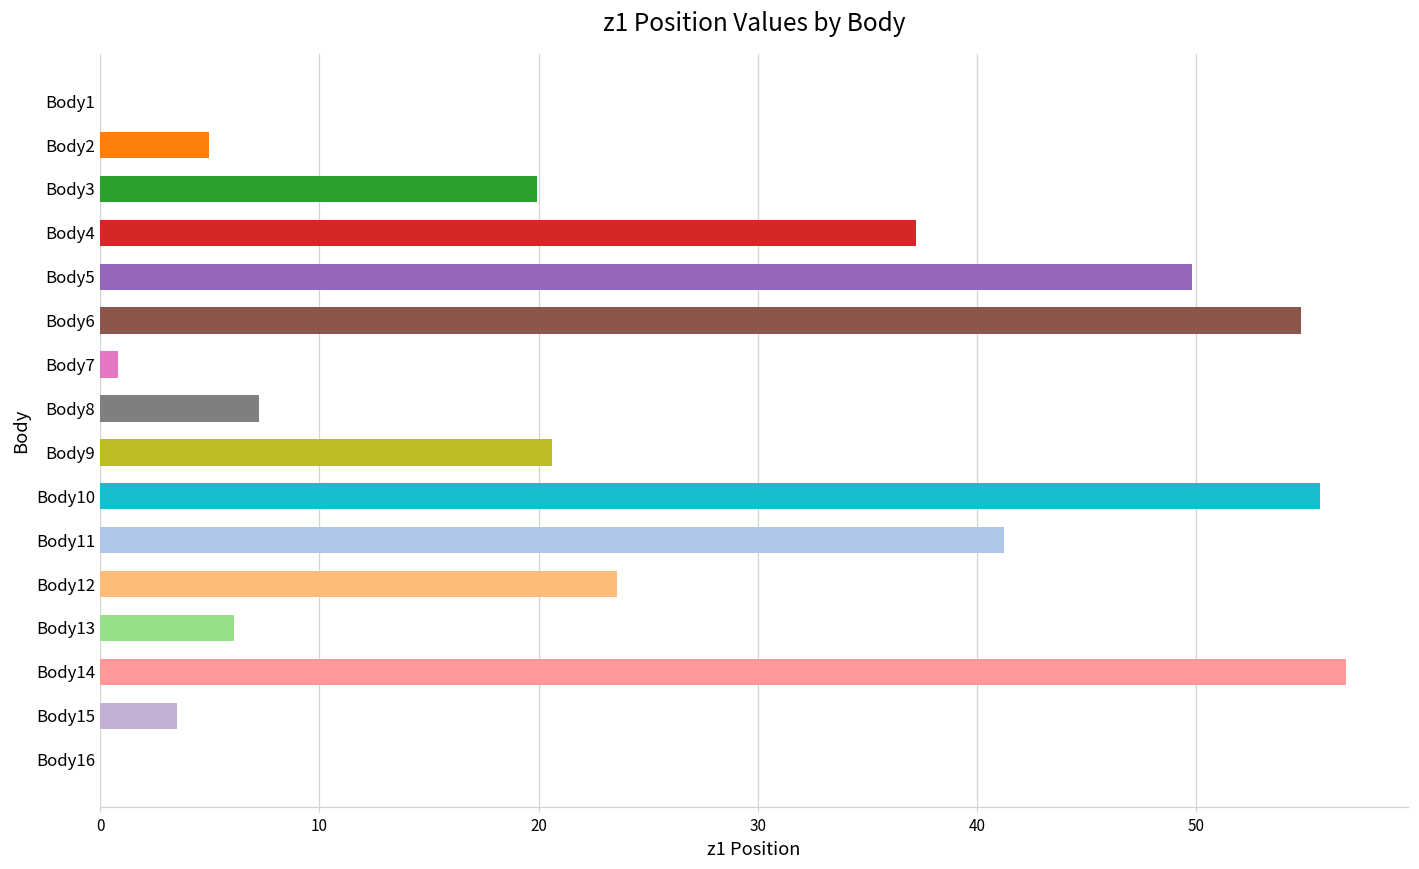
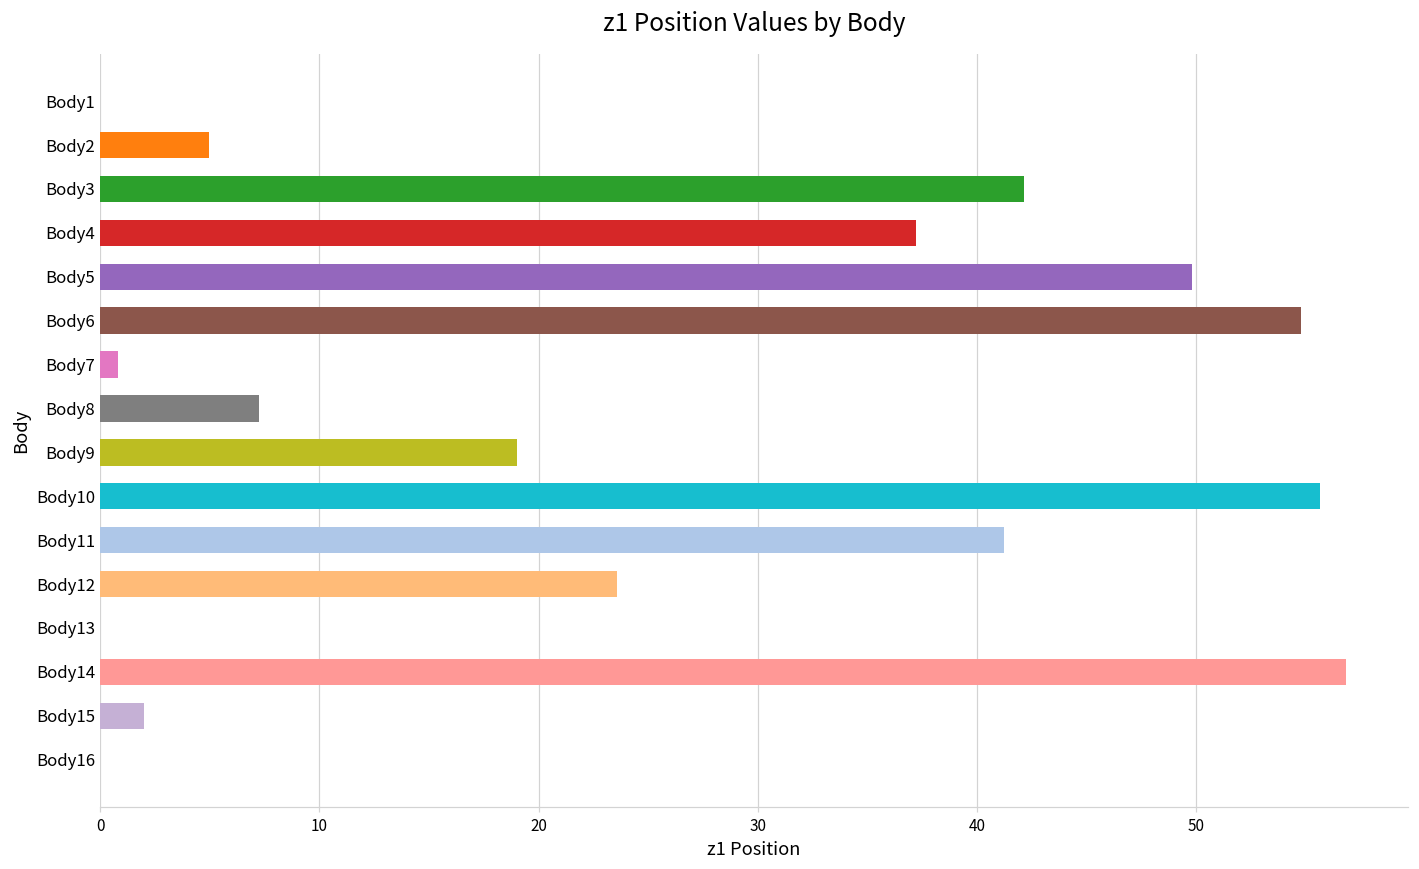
  {
    "Body1": 0.0,
    "Body2": 5.0,
-   "Body3": 19.9,
+   "Body3": 42.1,
    "Body4": 37.2,
    "Body5": 49.8,
    "Body6": 54.8,
    "Body7": 0.8,
    "Body8": 7.3,
-   "Body9": 20.6,
+   "Body9": 19.0,
    "Body10": 55.6,
    "Body11": 41.2,
    "Body12": 23.6,
-   "Body13": 6.1,
+   "Body13": 0.0,
    "Body14": 56.8,
-   "Body15": 3.5,
+   "Body15": 2.0,
    "Body16": 0.0
  }
